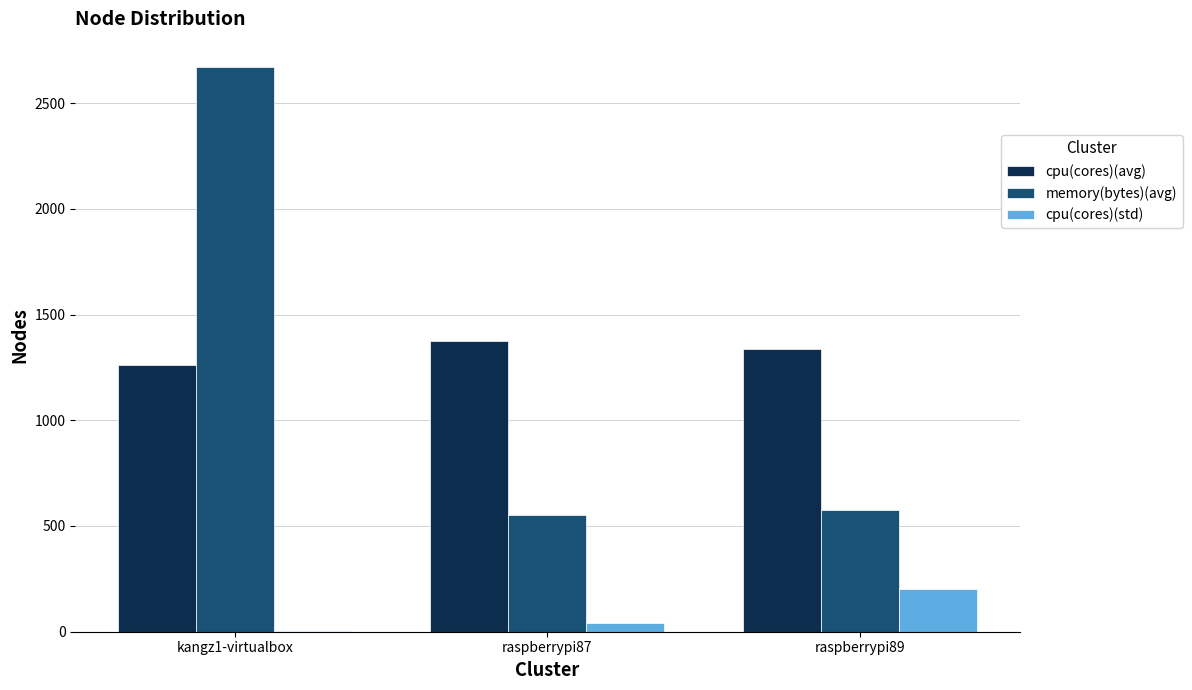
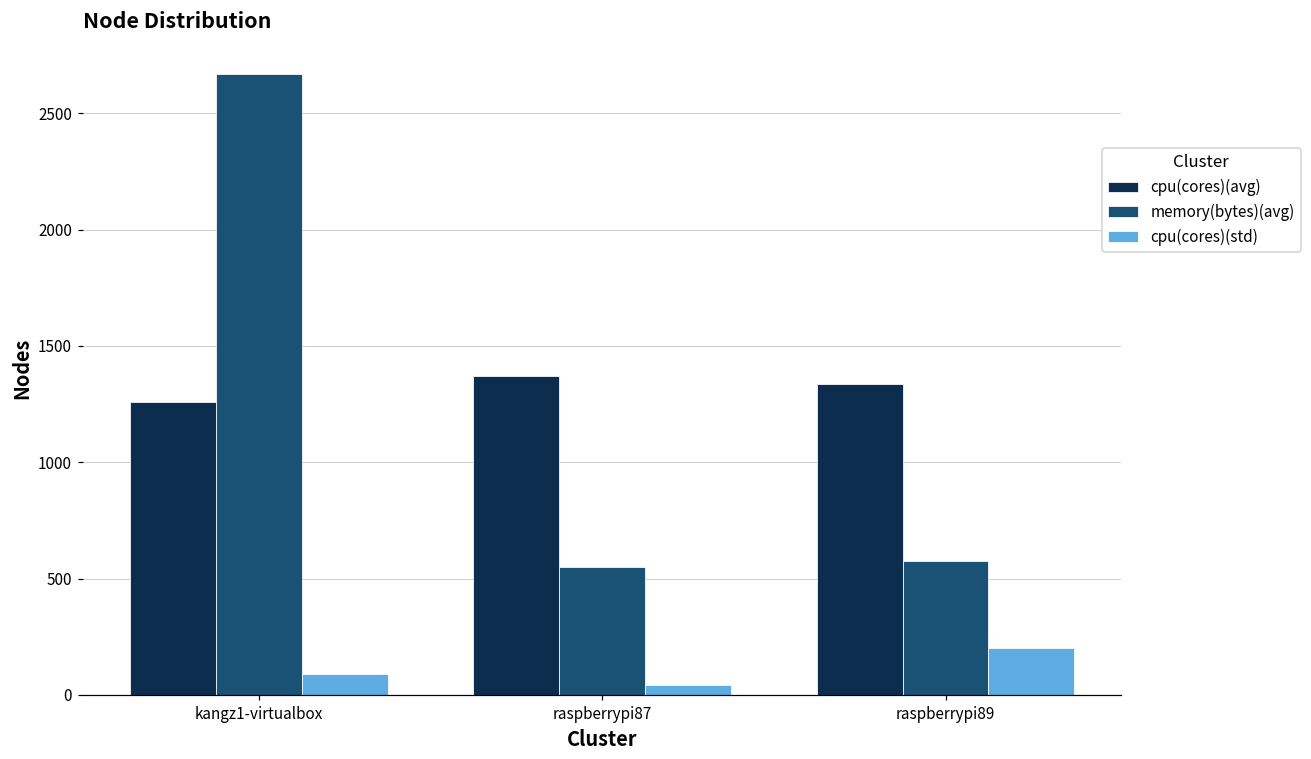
  {
    "cpu(cores)(std)": {
-     "kangz1-virtualbox": 0,
+     "kangz1-virtualbox": 90,
      "raspberrypi87": 40,
      "raspberrypi89": 200
    }
  }
